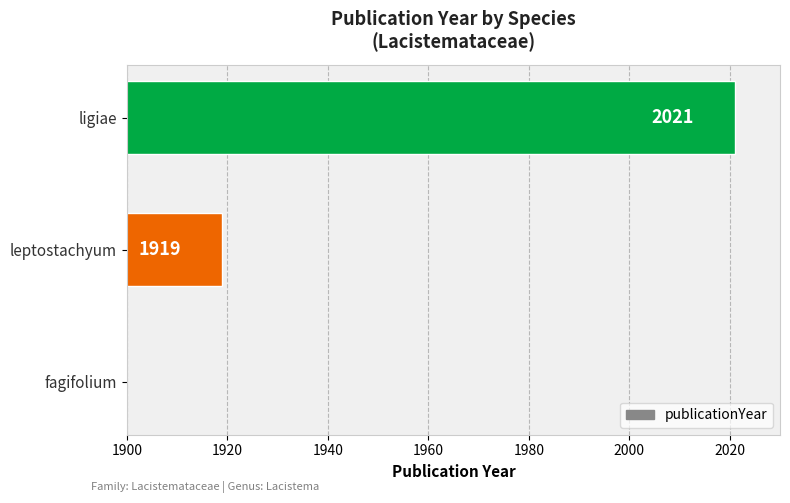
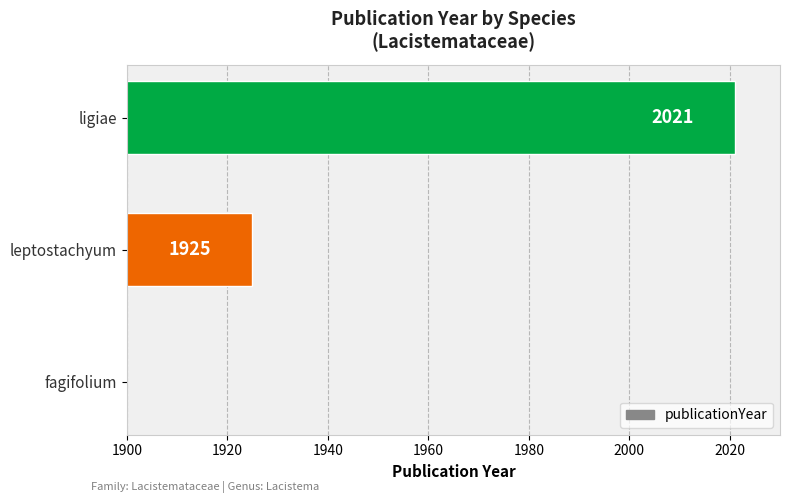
  {
-   "leptostachyum": 1919
+   "leptostachyum": 1925
  }
